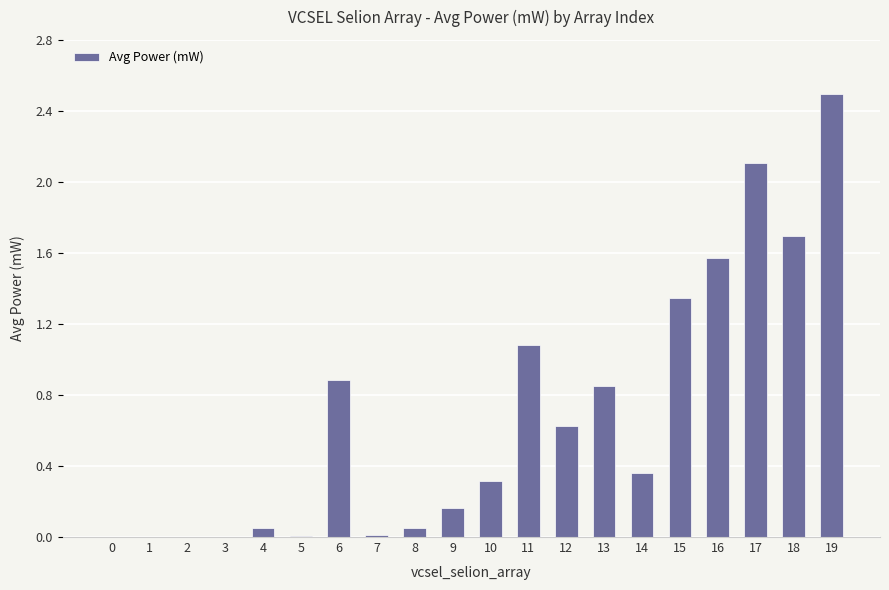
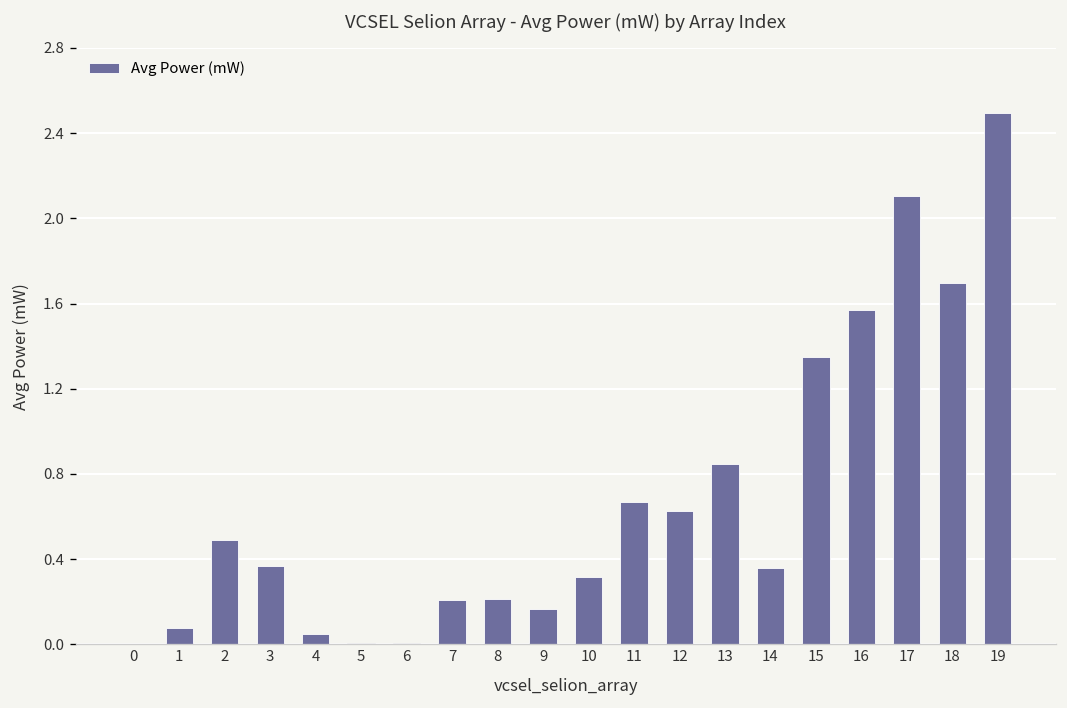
  {
-   "1": 0.00,
-   "2": 0.00,
-   "3": 0.00,
+   "1": 0.08,
+   "2": 0.49,
+   "3": 0.37,
    "4": 0.05,
-   "6": 0.88,
-   "7": 0.01,
-   "8": 0.05,
+   "6": 0.01,
+   "7": 0.21,
+   "8": 0.21,
    "9": 0.17,
    "10": 0.32,
-   "11": 1.08,
+   "11": 0.67,
    "12": 0.62,
    "13": 0.85,
    "14": 0.36,
    "15": 1.35,
    "16": 1.57,
    "17": 2.11,
    "18": 1.70,
    "19": 2.50
  }
